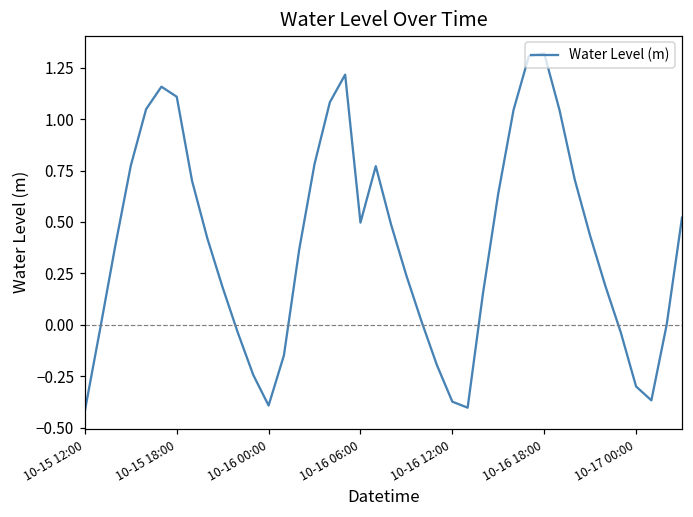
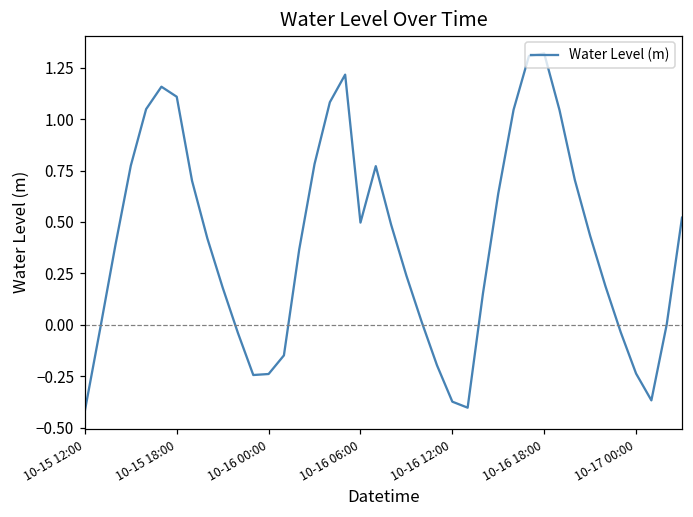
  {
    "10-15 12:00": -0.42,
    "10-15 18:00": 1.11,
-   "10-16 00:00": -0.39,
+   "10-16 00:00": -0.24,
    "10-16 06:00": 0.50,
    "10-16 12:00": -0.37,
-   "10-17 00:00": -0.30
+   "10-17 00:00": -0.24
  }
